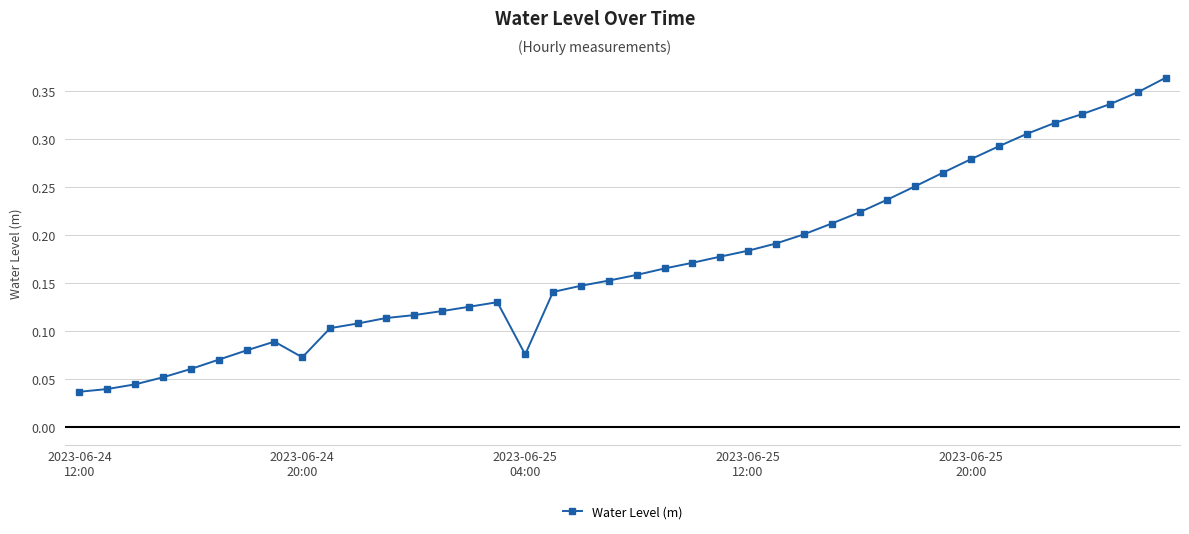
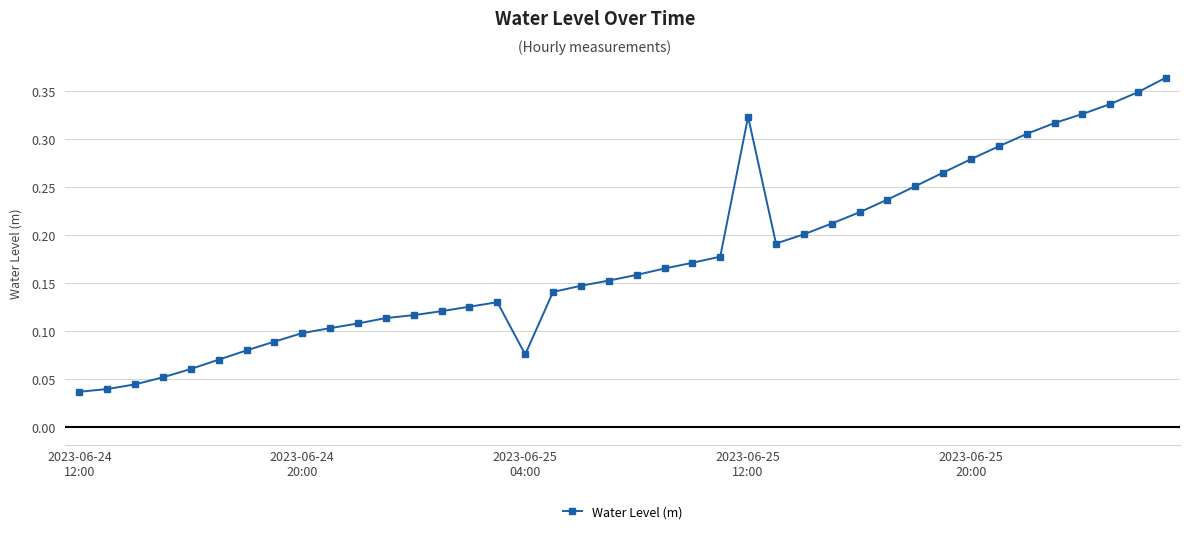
  {
    "2023-06-24 12:00": 0.04,
-   "2023-06-24 20:00": 0.07,
+   "2023-06-24 20:00": 0.10,
    "2023-06-25 04:00": 0.08,
-   "2023-06-25 12:00": 0.18,
+   "2023-06-25 12:00": 0.32,
    "2023-06-25 20:00": 0.28
  }
